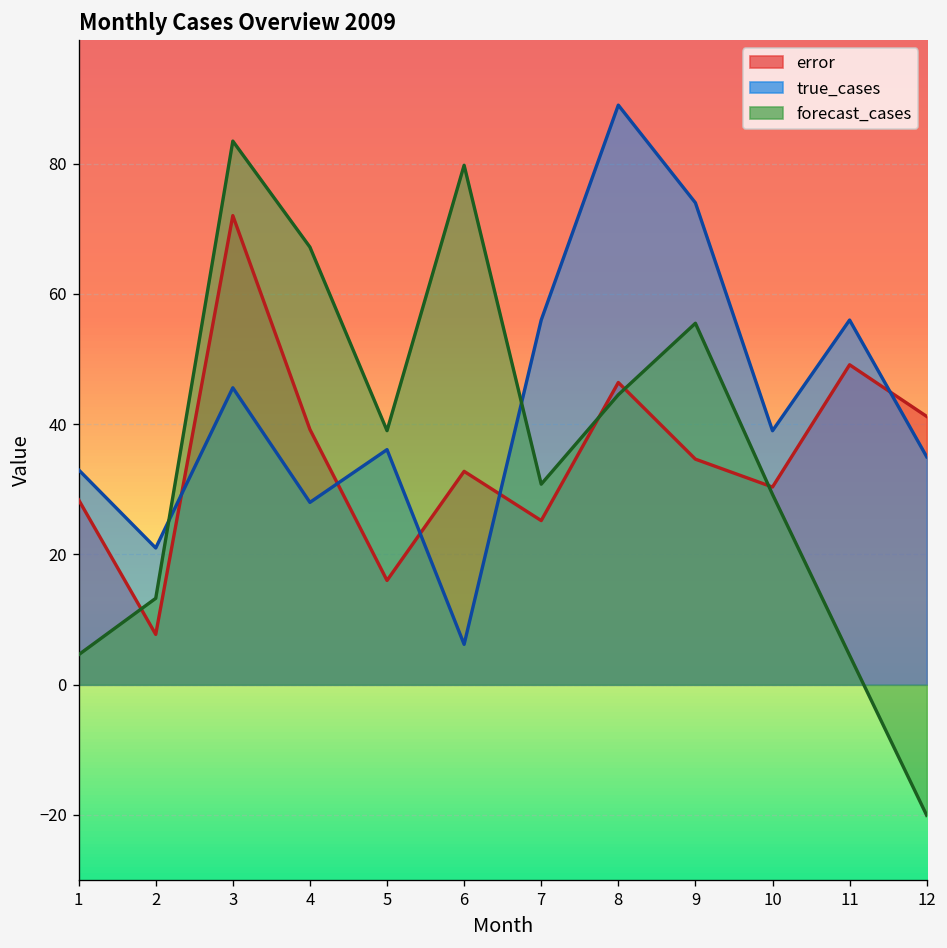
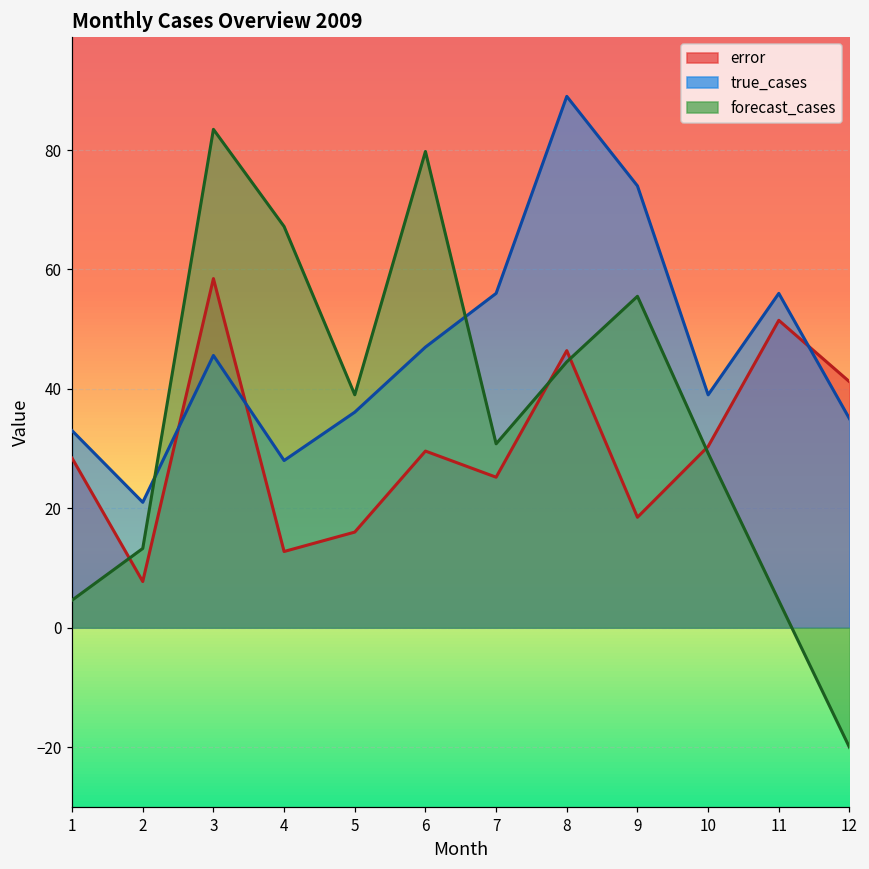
  {
    "error": {
      "1": 28,
      "2": 8,
-     "3": 72,
-     "4": 39,
+     "3": 58,
+     "4": 13,
      "5": 16,
-     "6": 33,
+     "6": 30,
      "7": 25,
      "8": 46,
-     "9": 35,
+     "9": 18,
      "10": 30,
-     "11": 49,
+     "11": 51,
      "12": 41
    },
    "true_cases": {
      "1": 33,
      "2": 21,
      "3": 46,
      "4": 28,
      "5": 36,
-     "6": 6,
+     "6": 47,
      "7": 56,
      "8": 89,
      "9": 74,
      "10": 39,
      "11": 56,
      "12": 35
    }
  }
